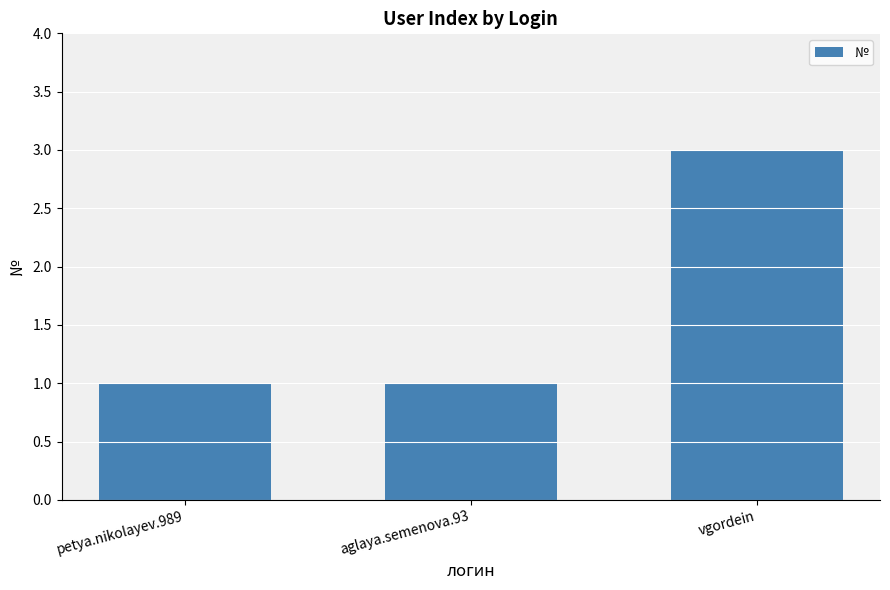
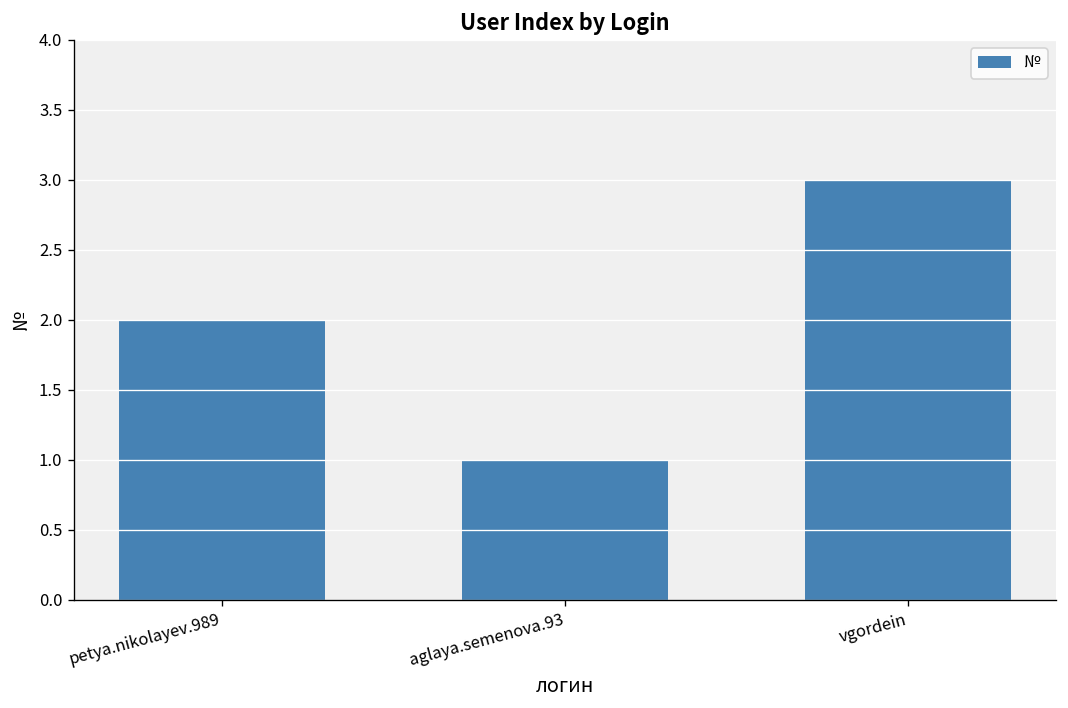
  {
-   "petya.nikolayev.989": 1,
+   "petya.nikolayev.989": 2,
    "aglaya.semenova.93": 1,
    "vgordein": 3
  }
